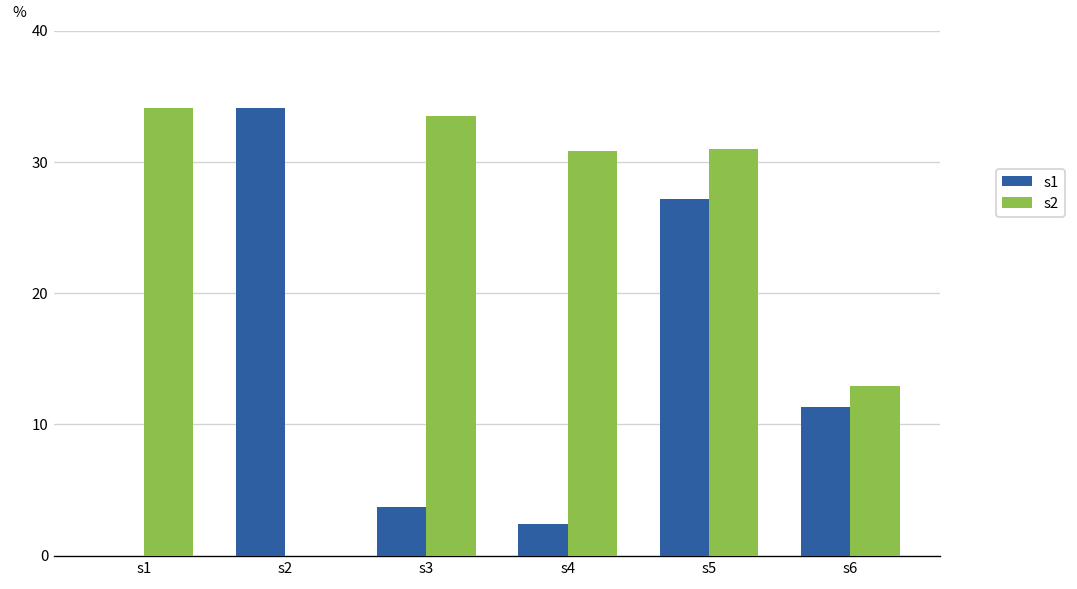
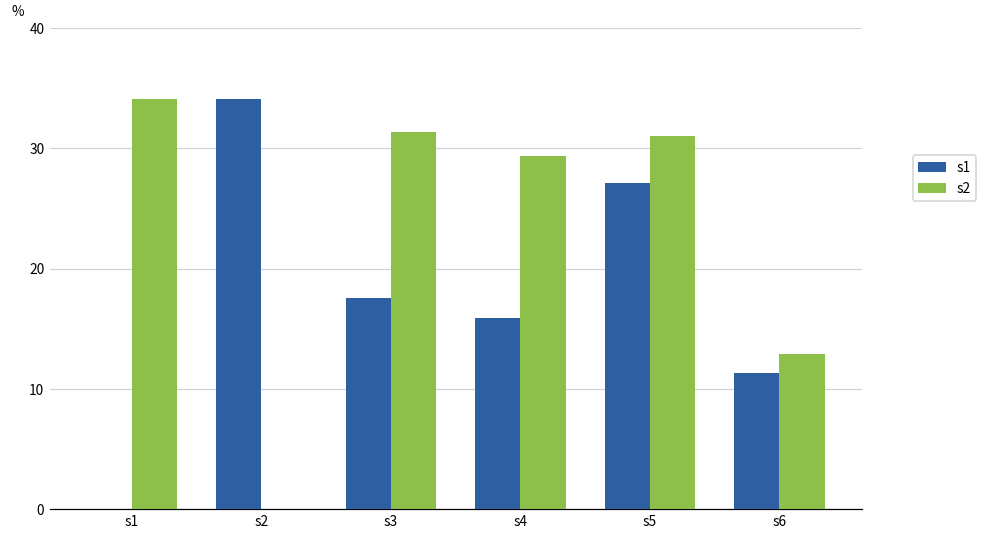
  {
    "s1": {
      "s1": 0.0,
      "s2": 34.1,
-     "s3": 3.7,
-     "s4": 2.4,
+     "s3": 17.6,
+     "s4": 15.9,
      "s5": 27.1,
      "s6": 11.4
    },
    "s2": {
      "s1": 34.1,
      "s2": 0.0,
-     "s3": 33.5,
-     "s4": 30.8,
+     "s3": 31.4,
+     "s4": 29.4,
      "s5": 31.0,
      "s6": 13.0
    }
  }
